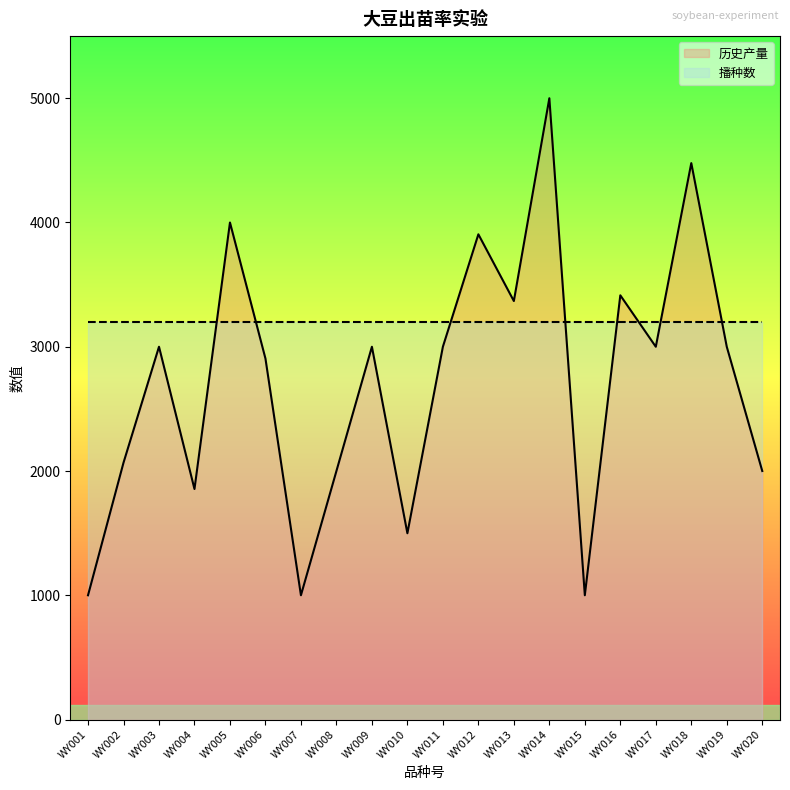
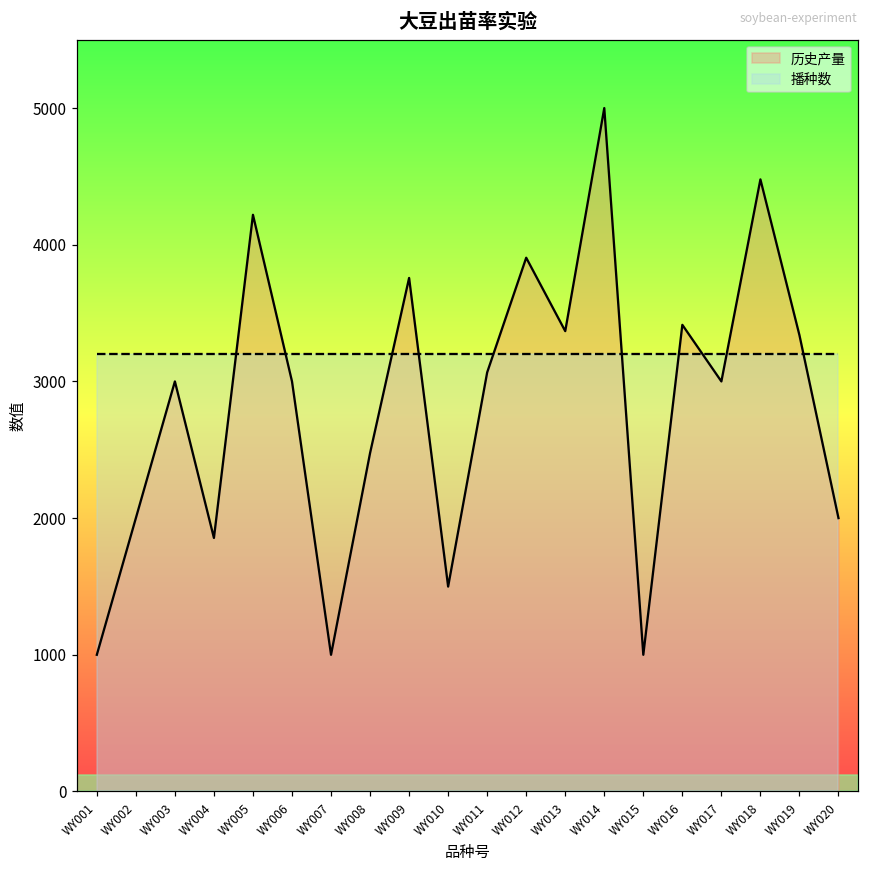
  {
    "历史产量": {
      "WY001": 1000,
-     "WY002": 2070,
+     "WY002": 2000,
      "WY003": 3000,
      "WY004": 1860,
-     "WY005": 4000,
-     "WY006": 2910,
+     "WY005": 4220,
+     "WY006": 3000,
      "WY007": 1000,
-     "WY008": 2000,
-     "WY009": 3000,
+     "WY008": 2480,
+     "WY009": 3760,
      "WY010": 1500,
-     "WY011": 3000,
+     "WY011": 3070,
      "WY012": 3910,
      "WY013": 3370,
      "WY014": 5000,
      "WY015": 1000,
      "WY016": 3410,
      "WY017": 3000,
      "WY018": 4480,
-     "WY019": 3000,
+     "WY019": 3340,
      "WY020": 2000
    },
    "播种数": {
      "WY001": 3200,
      "WY002": 3200,
      "WY003": 3200,
      "WY004": 3200,
      "WY005": 3200,
      "WY006": 3200,
      "WY007": 3200,
      "WY008": 3200,
      "WY009": 3200,
      "WY010": 3200,
      "WY011": 3200,
      "WY012": 3200,
      "WY013": 3200,
      "WY014": 3200,
      "WY015": 3200,
      "WY016": 3200,
      "WY017": 3200,
      "WY018": 3200,
      "WY019": 3200,
      "WY020": 3200
    }
  }
